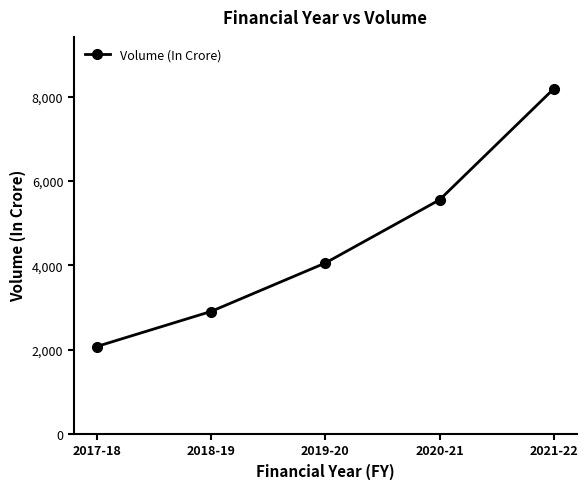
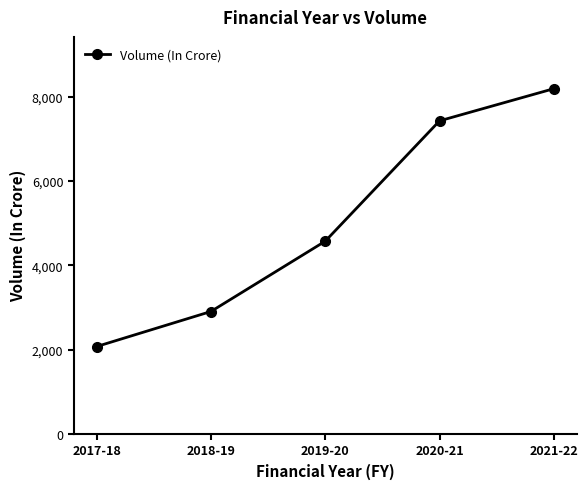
  {
    "2017-18": "2,100",
    "2018-19": "2,900",
-   "2019-20": "4,100",
-   "2020-21": "5,600",
+   "2019-20": "4,600",
+   "2020-21": "7,400",
    "2021-22": "8,200"
  }
